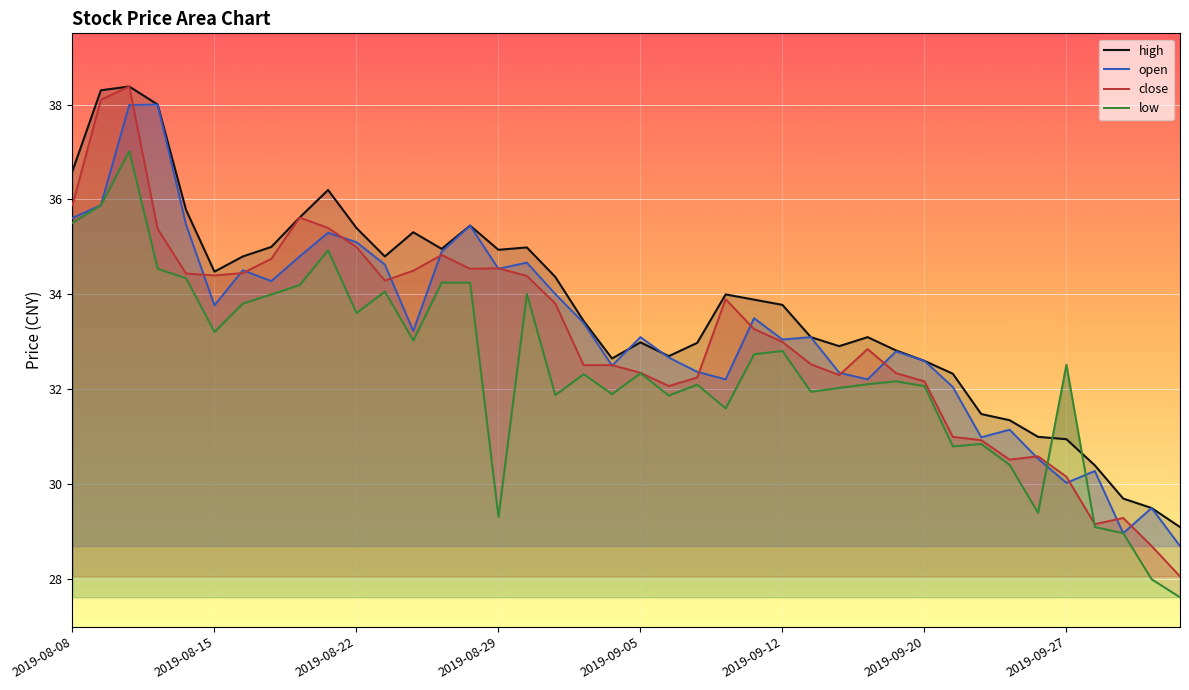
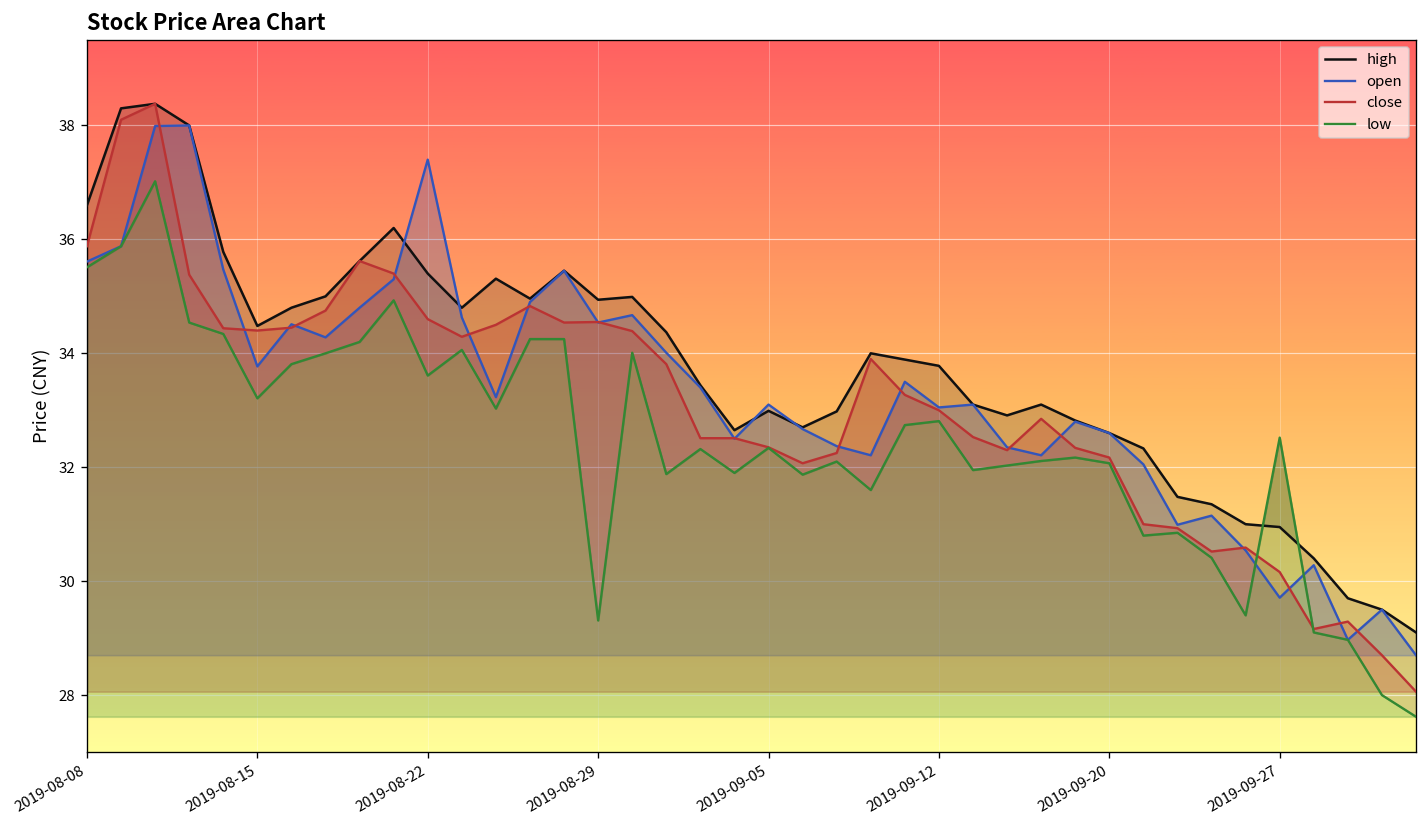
  {
    "open": {
      "2019-08-08": 35.6,
      "2019-08-15": 33.8,
-     "2019-08-22": 35.1,
+     "2019-08-22": 37.4,
      "2019-09-05": 33.1,
-     "2019-09-27": 30.0
+     "2019-09-27": 29.7
    },
    "close": {
      "2019-08-08": 35.9,
      "2019-08-15": 34.4,
-     "2019-08-22": 35.0,
+     "2019-08-22": 34.6,
      "2019-09-20": 32.2,
      "2019-09-27": 30.2
    },
    "low": {
      "2019-08-08": 35.5,
      "2019-08-15": 33.2,
      "2019-08-22": 33.6,
      "2019-08-29": 29.3,
      "2019-09-12": 32.8,
      "2019-09-20": 32.1
    }
  }
